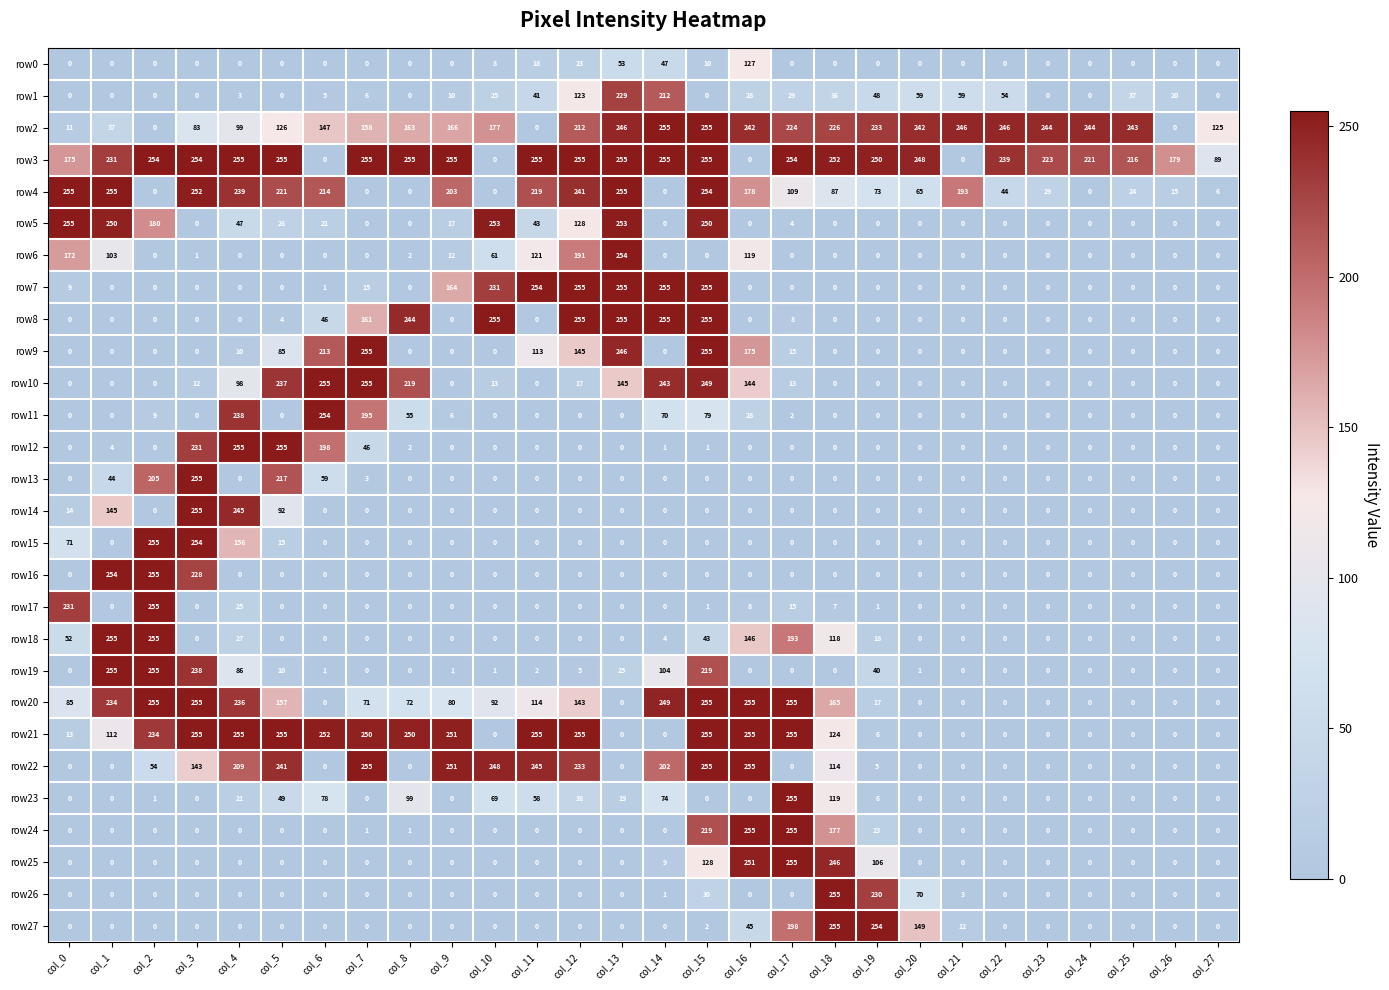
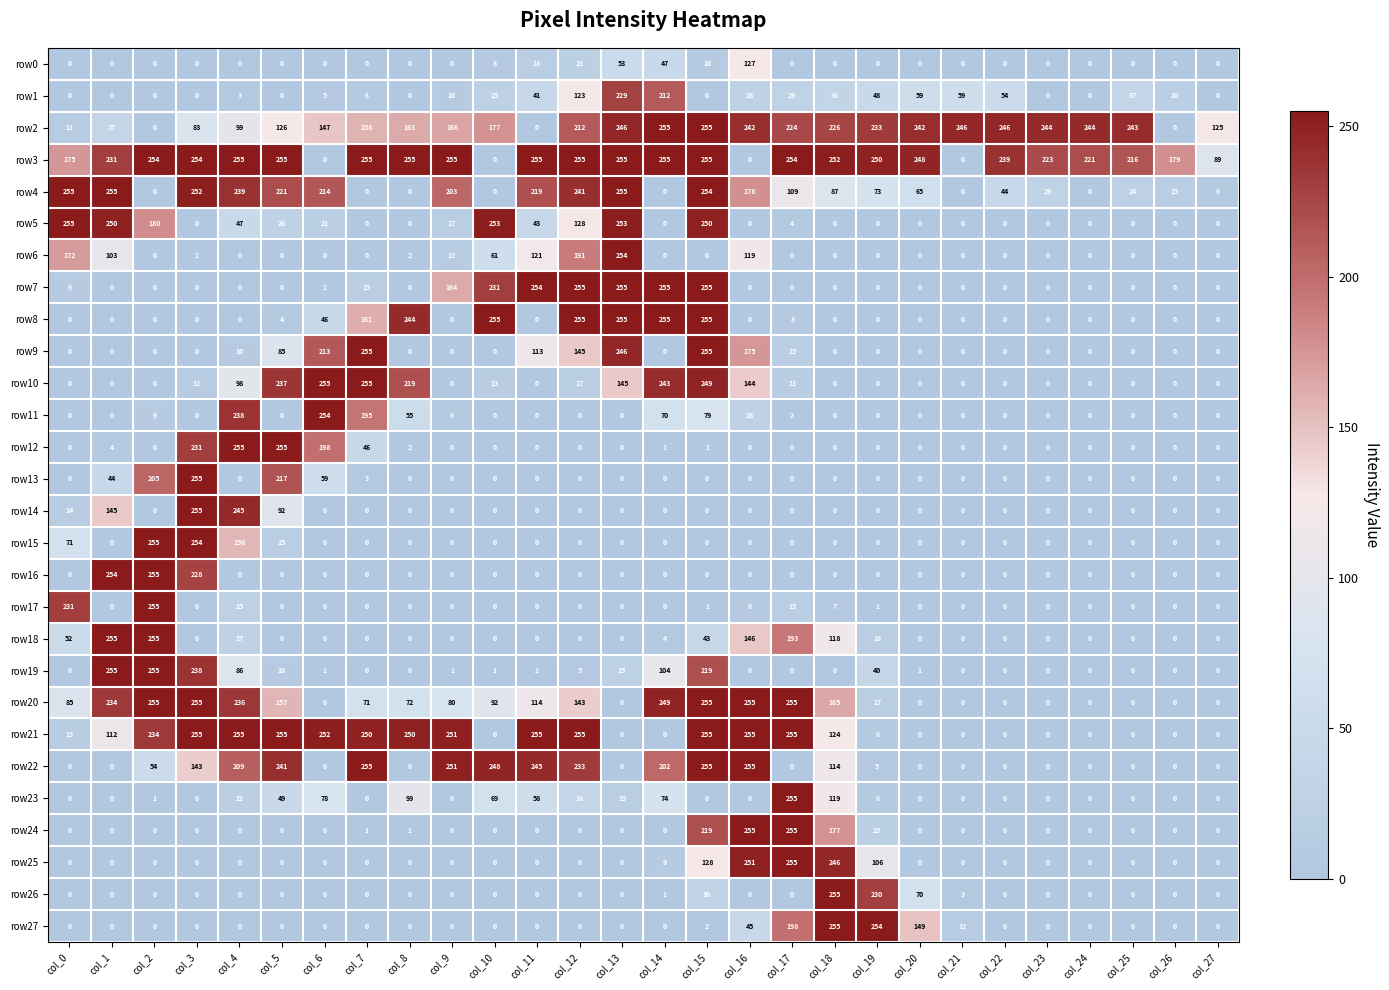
  {
    "row4": {
      "col_0": 255,
      "col_1": 255,
      "col_2": 0,
      "col_3": 252,
      "col_4": 239,
      "col_5": 221,
      "col_6": 214,
      "col_7": 0,
      "col_8": 0,
      "col_9": 203,
      "col_10": 0,
      "col_11": 219,
      "col_12": 241,
      "col_13": 255,
      "col_14": 0,
      "col_15": 254,
      "col_16": 178,
      "col_17": 109,
      "col_18": 87,
      "col_19": 73,
      "col_20": 65,
-     "col_21": 193,
+     "col_21": 0,
      "col_22": 44,
      "col_23": 29,
      "col_24": 0,
      "col_25": 24,
      "col_26": 15,
      "col_27": 6
    }
  }
